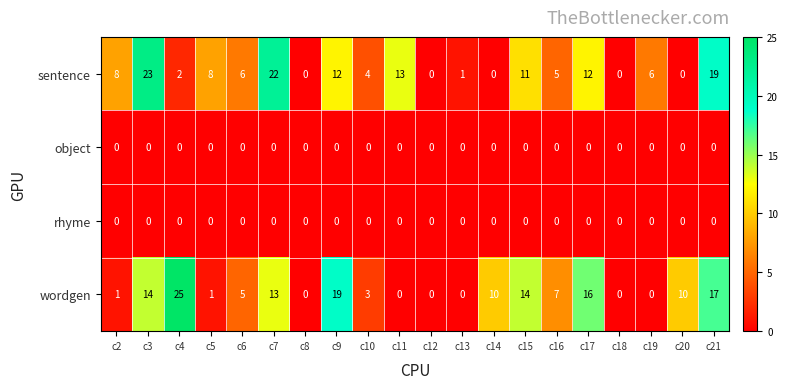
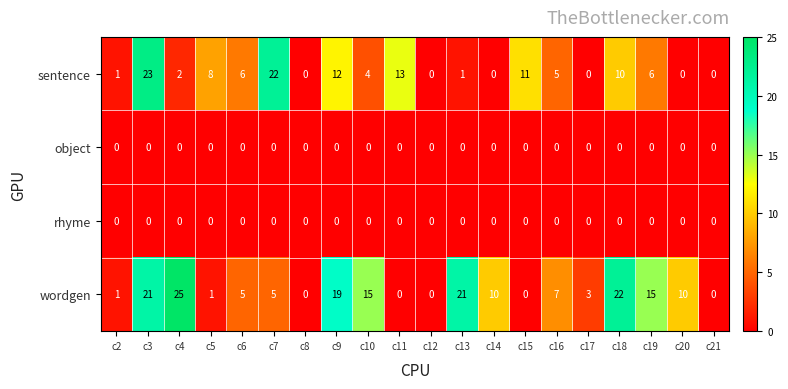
  {
    "sentence": {
-     "c2": 8,
+     "c2": 1,
      "c3": 23,
      "c4": 2,
      "c5": 8,
      "c6": 6,
      "c7": 22,
      "c8": 0,
      "c9": 12,
      "c10": 4,
      "c11": 13,
      "c12": 0,
      "c13": 1,
      "c14": 0,
      "c15": 11,
      "c16": 5,
-     "c17": 12,
-     "c18": 0,
+     "c17": 0,
+     "c18": 10,
      "c19": 6,
      "c20": 0,
-     "c21": 19
+     "c21": 0
    },
    "object": {
      "c2": 0,
      "c3": 0,
      "c4": 0,
      "c5": 0,
      "c6": 0,
      "c7": 0,
      "c8": 0,
      "c9": 0,
      "c10": 0,
      "c11": 0,
      "c12": 0,
      "c13": 0,
      "c14": 0,
      "c15": 0,
      "c16": 0,
      "c17": 0,
      "c18": 0,
      "c19": 0,
      "c20": 0,
      "c21": 0
    },
    "rhyme": {
      "c2": 0,
      "c3": 0,
      "c4": 0,
      "c5": 0,
      "c6": 0,
      "c7": 0,
      "c8": 0,
      "c9": 0,
      "c10": 0,
      "c11": 0,
      "c12": 0,
      "c13": 0,
      "c14": 0,
      "c15": 0,
      "c16": 0,
      "c17": 0,
      "c18": 0,
      "c19": 0,
      "c20": 0,
      "c21": 0
    },
    "wordgen": {
      "c2": 1,
-     "c3": 14,
+     "c3": 21,
      "c4": 25,
      "c5": 1,
      "c6": 5,
-     "c7": 13,
+     "c7": 5,
      "c8": 0,
      "c9": 19,
-     "c10": 3,
+     "c10": 15,
      "c11": 0,
      "c12": 0,
-     "c13": 0,
+     "c13": 21,
      "c14": 10,
-     "c15": 14,
+     "c15": 0,
      "c16": 7,
-     "c17": 16,
-     "c18": 0,
-     "c19": 0,
+     "c17": 3,
+     "c18": 22,
+     "c19": 15,
      "c20": 10,
-     "c21": 17
+     "c21": 0
    }
  }
